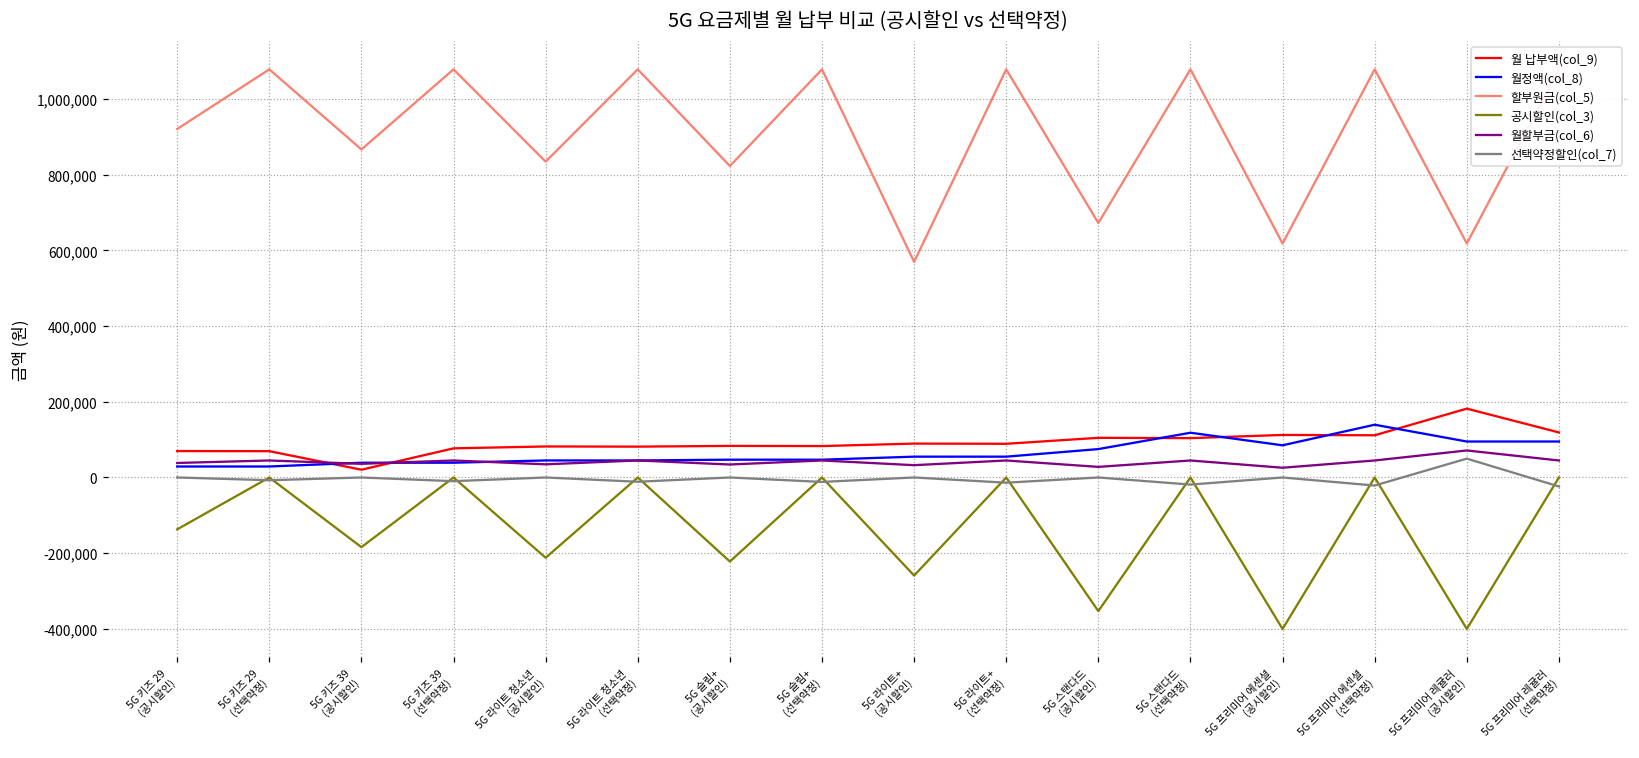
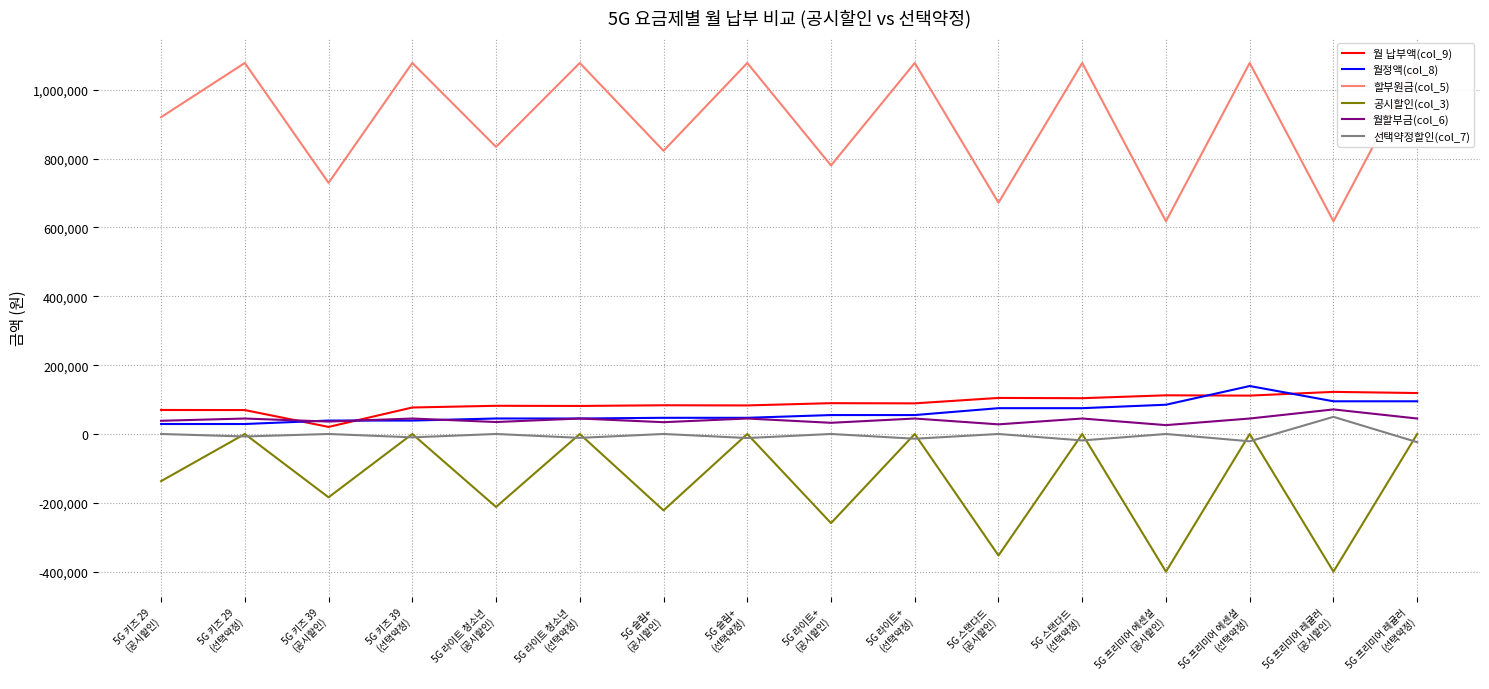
  {
    "월 납부액(col_9)": {
      "5G 키즈 29 (공시할인)": "70,000",
      "5G 키즈 29 (선택약정)": "70,000",
      "5G 키즈 39 (공시할인)": "20,000",
      "5G 키즈 39 (선택약정)": "80,000",
      "5G 라이트 청소년 (공시할인)": "80,000",
      "5G 라이트 청소년 (선택약정)": "80,000",
      "5G 슬림+ (공시할인)": "80,000",
      "5G 슬림+ (선택약정)": "80,000",
      "5G 라이트+ (공시할인)": "90,000",
      "5G 라이트+ (선택약정)": "90,000",
      "5G 스탠다드 (공시할인)": "100,000",
      "5G 스탠다드 (선택약정)": "100,000",
      "5G 프리미어 에센셜 (공시할인)": "110,000",
      "5G 프리미어 에센셜 (선택약정)": "110,000",
-     "5G 프리미어 레귤러 (공시할인)": "180,000",
+     "5G 프리미어 레귤러 (공시할인)": "120,000",
      "5G 프리미어 레귤러 (선택약정)": "120,000"
    },
    "월정액(col_8)": {
      "5G 키즈 29 (공시할인)": "30,000",
      "5G 키즈 29 (선택약정)": "30,000",
      "5G 라이트 청소년 (공시할인)": "50,000",
      "5G 슬림+ (공시할인)": "50,000",
      "5G 라이트+ (공시할인)": "60,000",
      "5G 라이트+ (선택약정)": "60,000",
      "5G 스탠다드 (공시할인)": "80,000",
-     "5G 스탠다드 (선택약정)": "120,000",
+     "5G 스탠다드 (선택약정)": "80,000",
      "5G 프리미어 에센셜 (공시할인)": "90,000",
      "5G 프리미어 에센셜 (선택약정)": "140,000",
      "5G 프리미어 레귤러 (공시할인)": "100,000",
      "5G 프리미어 레귤러 (선택약정)": "100,000"
    },
    "할부원금(col_5)": {
      "5G 키즈 29 (공시할인)": "920,000",
      "5G 키즈 29 (선택약정)": "1,080,000",
-     "5G 키즈 39 (공시할인)": "870,000",
+     "5G 키즈 39 (공시할인)": "730,000",
      "5G 키즈 39 (선택약정)": "1,080,000",
      "5G 라이트 청소년 (공시할인)": "830,000",
      "5G 라이트 청소년 (선택약정)": "1,080,000",
      "5G 슬림+ (공시할인)": "820,000",
      "5G 슬림+ (선택약정)": "1,080,000",
-     "5G 라이트+ (공시할인)": "570,000",
+     "5G 라이트+ (공시할인)": "780,000",
      "5G 라이트+ (선택약정)": "1,080,000",
      "5G 스탠다드 (공시할인)": "670,000",
      "5G 스탠다드 (선택약정)": "1,080,000",
      "5G 프리미어 에센셜 (공시할인)": "620,000",
      "5G 프리미어 에센셜 (선택약정)": "1,080,000",
      "5G 프리미어 레귤러 (공시할인)": "620,000"
    },
    "공시할인(col_3)": {
      "5G 키즈 29 (공시할인)": "-140,000",
      "5G 키즈 39 (공시할인)": "-180,000",
      "5G 키즈 39 (선택약정)": "0",
      "5G 라이트 청소년 (공시할인)": "-210,000",
      "5G 라이트 청소년 (선택약정)": "0",
      "5G 슬림+ (공시할인)": "-220,000",
      "5G 슬림+ (선택약정)": "0",
      "5G 라이트+ (공시할인)": "-260,000",
      "5G 라이트+ (선택약정)": "0",
      "5G 스탠다드 (공시할인)": "-350,000",
      "5G 스탠다드 (선택약정)": "0",
      "5G 프리미어 에센셜 (공시할인)": "-400,000",
      "5G 프리미어 에센셜 (선택약정)": "0",
      "5G 프리미어 레귤러 (공시할인)": "-400,000",
      "5G 프리미어 레귤러 (선택약정)": "0"
    },
    "월할부금(col_6)": {
      "5G 키즈 29 (공시할인)": "40,000",
      "5G 키즈 29 (선택약정)": "40,000",
      "5G 라이트 청소년 (공시할인)": "30,000",
      "5G 슬림+ (공시할인)": "30,000",
      "5G 라이트+ (공시할인)": "30,000",
      "5G 라이트+ (선택약정)": "40,000",
      "5G 스탠다드 (공시할인)": "30,000",
      "5G 스탠다드 (선택약정)": "40,000",
      "5G 프리미어 에센셜 (공시할인)": "30,000",
      "5G 프리미어 에센셜 (선택약정)": "40,000",
      "5G 프리미어 레귤러 (공시할인)": "70,000",
      "5G 프리미어 레귤러 (선택약정)": "40,000"
    },
    "선택약정할인(col_7)": {
      "5G 키즈 29 (공시할인)": "0",
      "5G 키즈 39 (공시할인)": "0",
      "5G 키즈 39 (선택약정)": "-10,000",
      "5G 라이트 청소년 (공시할인)": "0",
      "5G 라이트 청소년 (선택약정)": "-10,000",
      "5G 슬림+ (공시할인)": "0",
      "5G 슬림+ (선택약정)": "-10,000",
      "5G 라이트+ (공시할인)": "0",
      "5G 라이트+ (선택약정)": "-10,000",
      "5G 스탠다드 (공시할인)": "0",
      "5G 스탠다드 (선택약정)": "-20,000",
      "5G 프리미어 에센셜 (공시할인)": "0",
      "5G 프리미어 에센셜 (선택약정)": "-20,000",
      "5G 프리미어 레귤러 (공시할인)": "50,000",
      "5G 프리미어 레귤러 (선택약정)": "-20,000"
    }
  }
